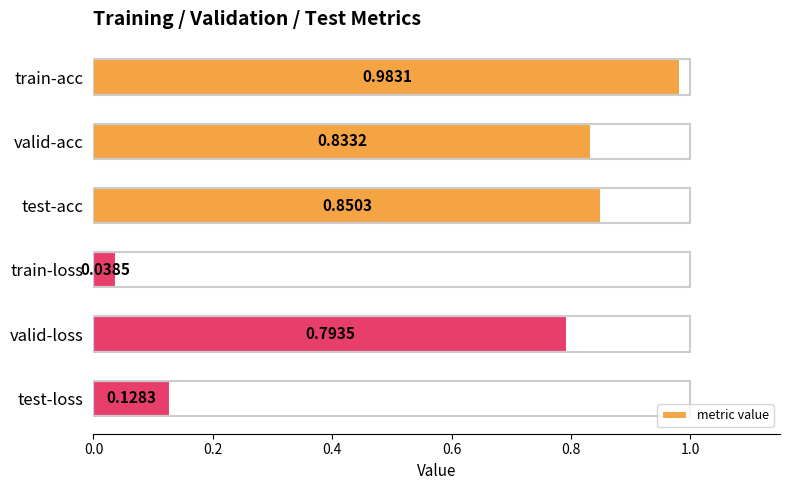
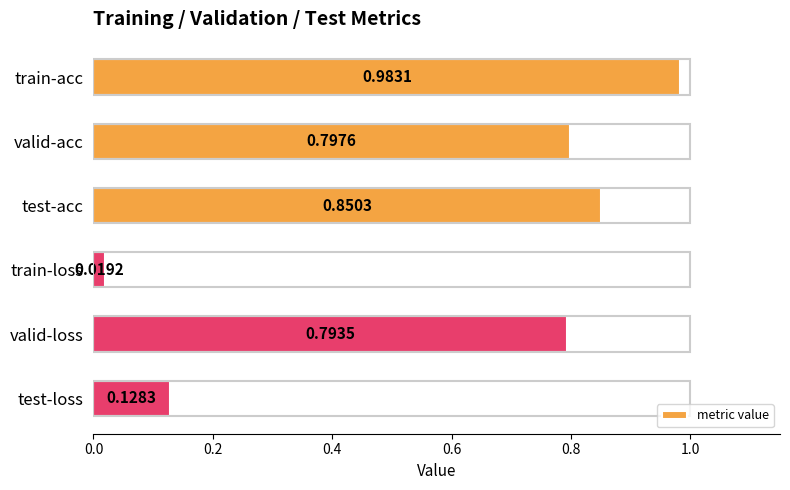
  {
    "train-acc": 0.9831,
-   "valid-acc": 0.8332,
+   "valid-acc": 0.7976,
    "test-acc": 0.8503,
-   "train-loss": 0.0385,
+   "train-loss": 0.0192,
    "valid-loss": 0.7935,
    "test-loss": 0.1283
  }
